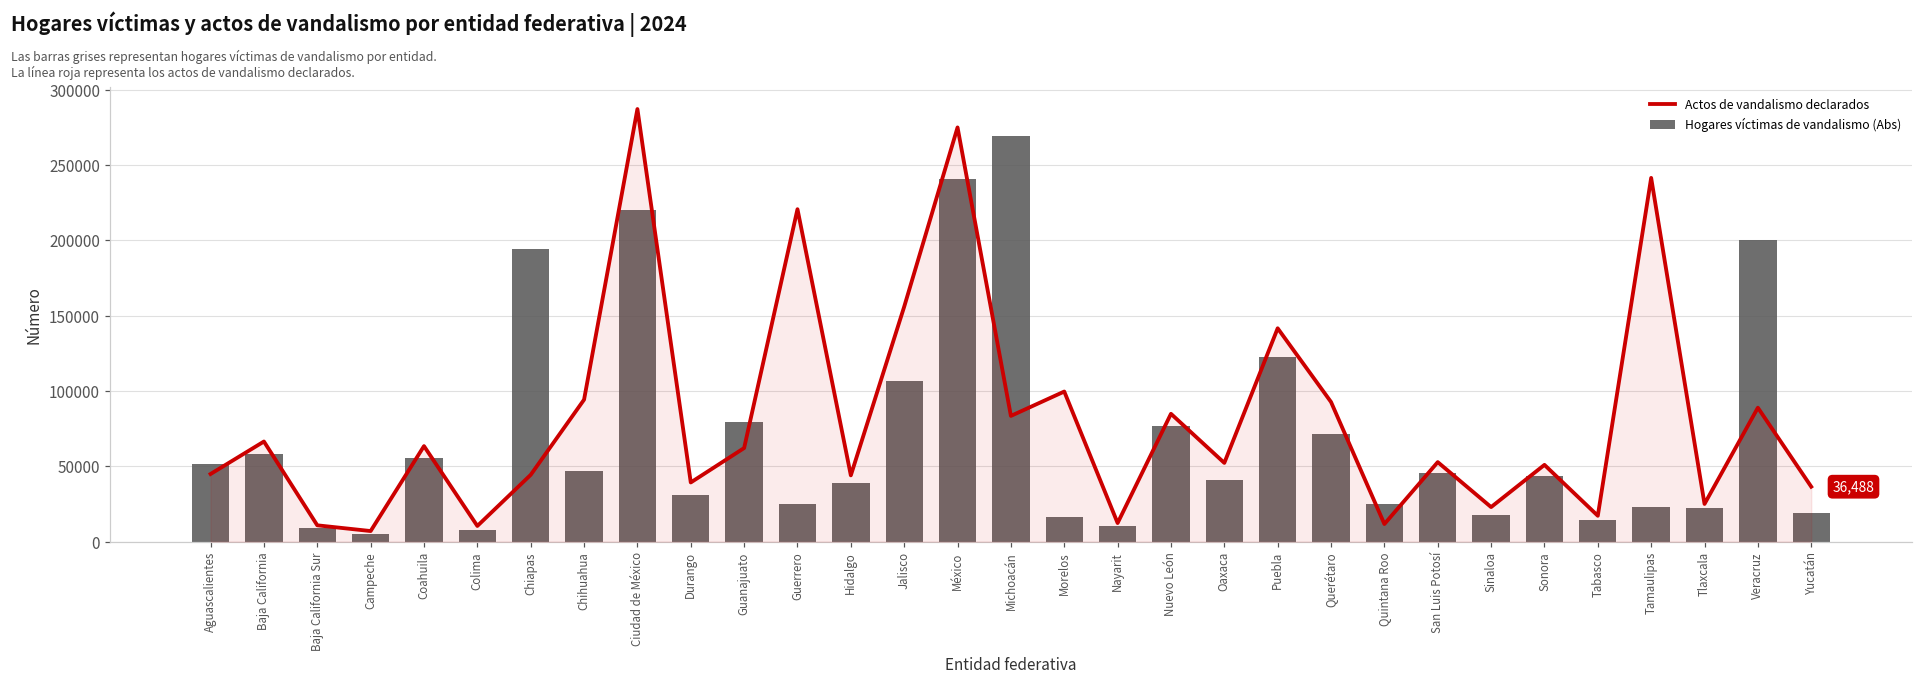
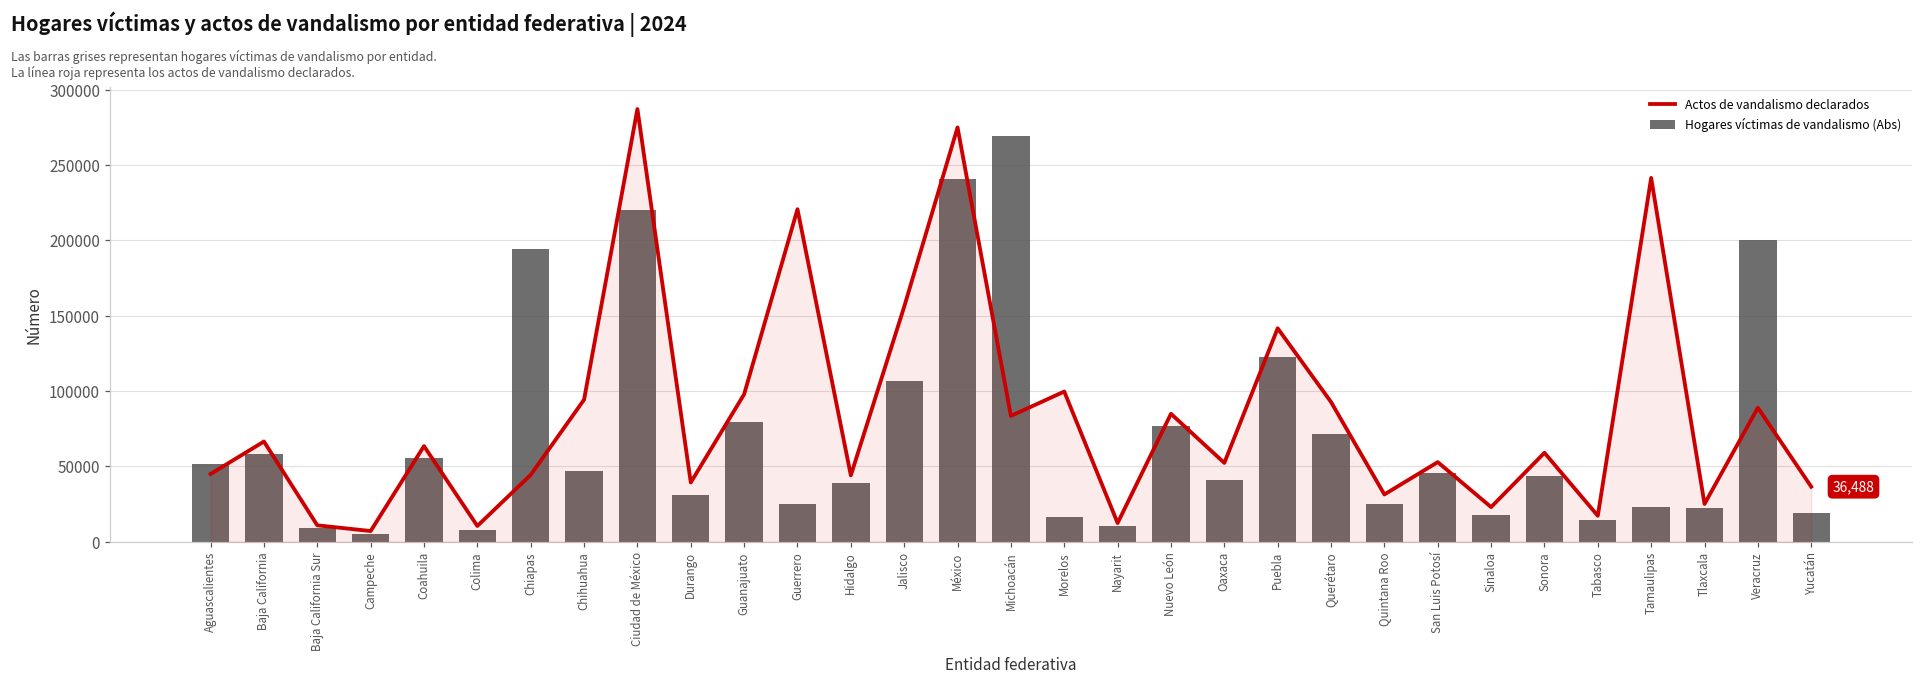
  {
    "Actos de vandalismo declarados": {
      "Aguascalientes": 45000,
      "Baja California": 66000,
      "Baja California Sur": 11000,
      "Campeche": 7000,
      "Coahuila": 63000,
      "Colima": 10000,
      "Chiapas": 44000,
      "Chihuahua": 94000,
      "Ciudad de México": 287000,
      "Durango": 39000,
-     "Guanajuato": 62000,
+     "Guanajuato": 98000,
      "Guerrero": 221000,
      "Hidalgo": 44000,
      "Jalisco": 156000,
      "México": 275000,
      "Michoacán": 83000,
      "Morelos": 100000,
      "Nayarit": 12000,
      "Nuevo León": 85000,
      "Oaxaca": 52000,
      "Puebla": 142000,
      "Querétaro": 93000,
-     "Quintana Roo": 12000,
+     "Quintana Roo": 31000,
      "San Luis Potosí": 53000,
      "Sinaloa": 23000,
-     "Sonora": 51000,
+     "Sonora": 59000,
      "Tabasco": 17000,
      "Tamaulipas": 241000,
      "Tlaxcala": 25000,
      "Veracruz": 89000
    },
    "Hogares víctimas de vandalismo (Abs)": {
      "Aguascalientes": 51000,
      "Baja California": 58000,
      "Baja California Sur": 9000,
      "Campeche": 5000,
      "Coahuila": 55000,
      "Colima": 8000,
      "Chiapas": 194000,
      "Chihuahua": 47000,
      "Ciudad de México": 220000,
      "Durango": 31000,
      "Guanajuato": 80000,
      "Guerrero": 25000,
      "Hidalgo": 39000,
      "Jalisco": 107000,
      "México": 240000,
      "Michoacán": 269000,
      "Morelos": 16000,
      "Nayarit": 11000,
      "Nuevo León": 77000,
      "Oaxaca": 41000,
      "Puebla": 122000,
      "Querétaro": 71000,
      "Quintana Roo": 25000,
      "San Luis Potosí": 46000,
      "Sinaloa": 18000,
      "Sonora": 44000,
      "Tabasco": 15000,
      "Tamaulipas": 23000,
      "Tlaxcala": 22000,
      "Veracruz": 200000,
      "Yucatán": 19000
    }
  }
